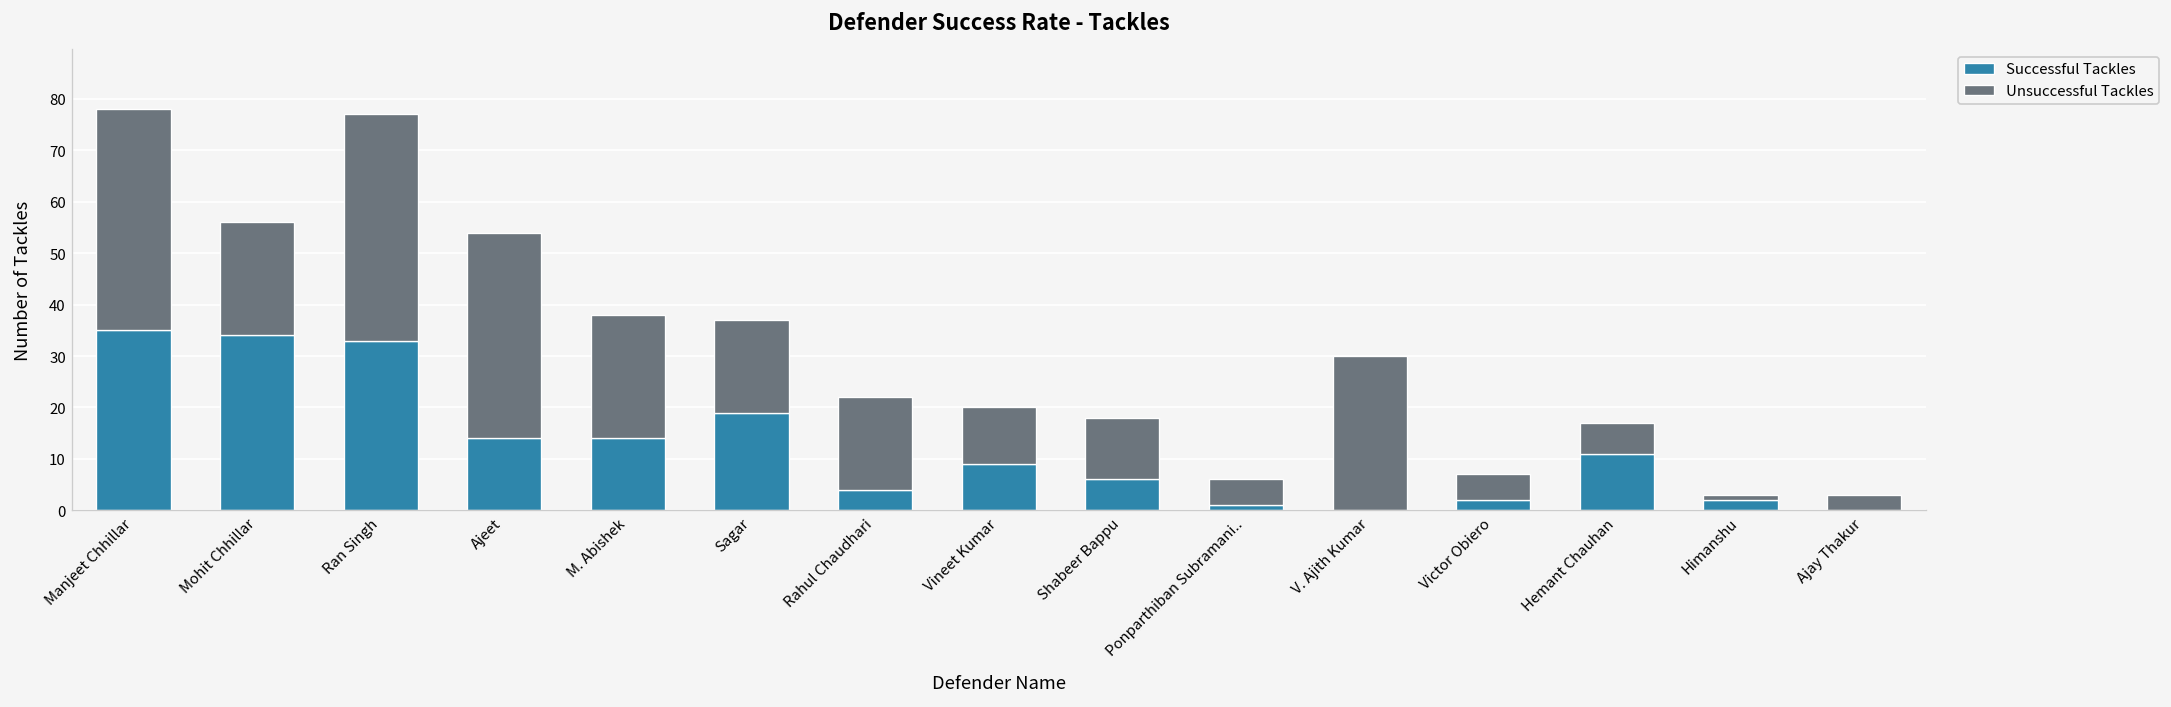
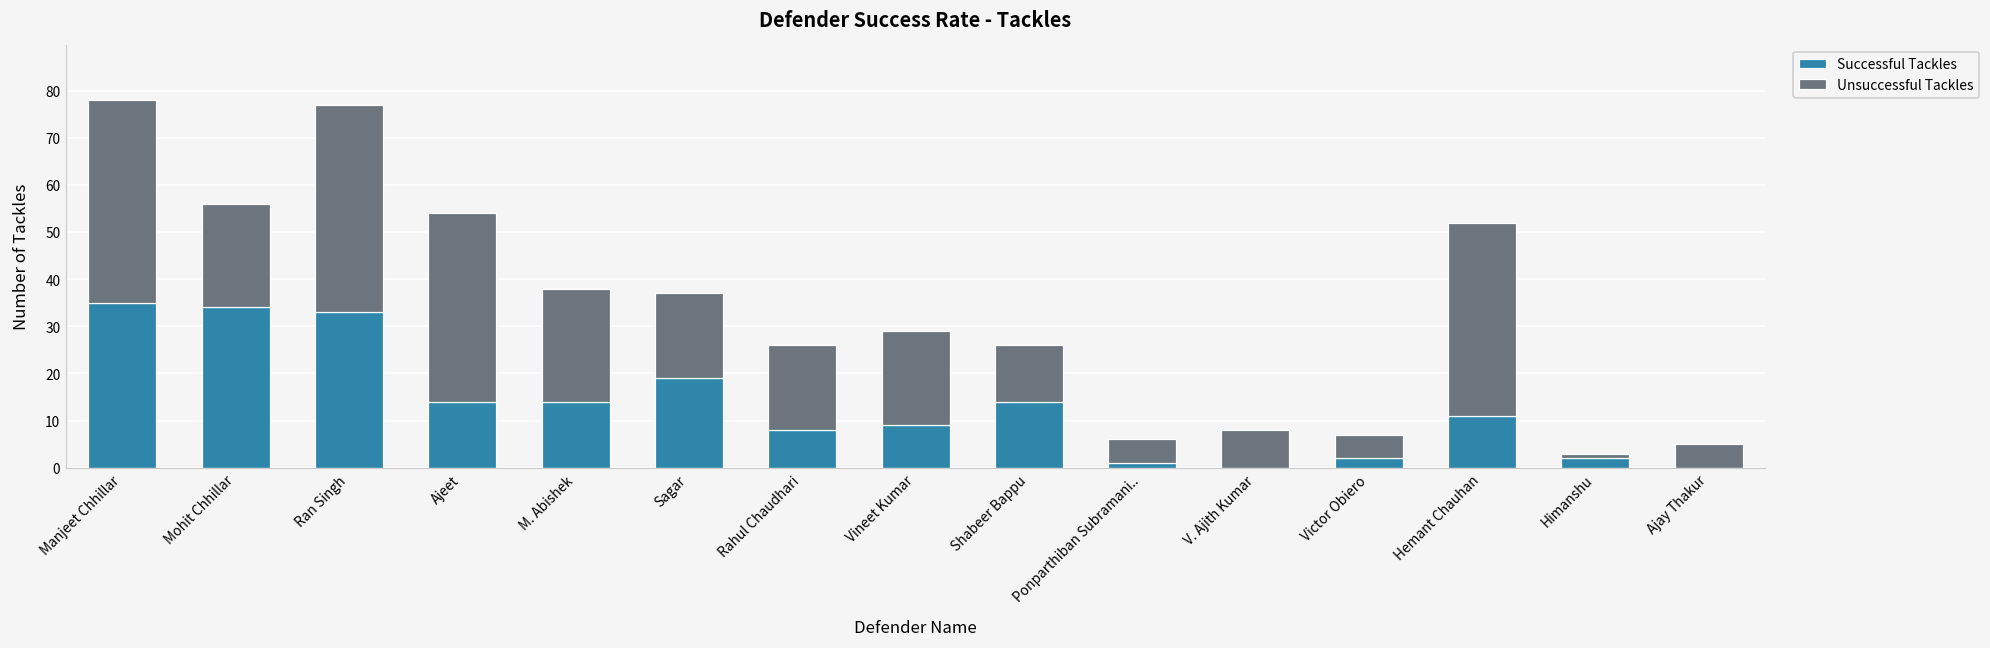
  {
    "Successful Tackles": {
      "Manjeet Chhillar": 35,
      "Mohit Chhillar": 34,
      "Ran Singh": 33,
      "Ajeet": 14,
      "M. Abishek": 14,
      "Sagar": 19,
-     "Rahul Chaudhari": 4,
+     "Rahul Chaudhari": 8,
      "Vineet Kumar": 9,
-     "Shabeer Bappu": 6,
+     "Shabeer Bappu": 14,
      "Ponparthiban Subramani..": 1,
      "V. Ajith Kumar": 0,
      "Victor Obiero": 2,
      "Hemant Chauhan": 11,
      "Himanshu": 2,
      "Ajay Thakur": 0
    },
    "Unsuccessful Tackles": {
      "Manjeet Chhillar": 43,
      "Mohit Chhillar": 22,
      "Ran Singh": 44,
      "Ajeet": 40,
      "M. Abishek": 24,
      "Sagar": 18,
      "Rahul Chaudhari": 18,
-     "Vineet Kumar": 11,
+     "Vineet Kumar": 20,
      "Shabeer Bappu": 12,
      "Ponparthiban Subramani..": 5,
-     "V. Ajith Kumar": 30,
+     "V. Ajith Kumar": 8,
      "Victor Obiero": 5,
-     "Hemant Chauhan": 6,
+     "Hemant Chauhan": 41,
      "Himanshu": 1,
-     "Ajay Thakur": 3
+     "Ajay Thakur": 5
    }
  }
